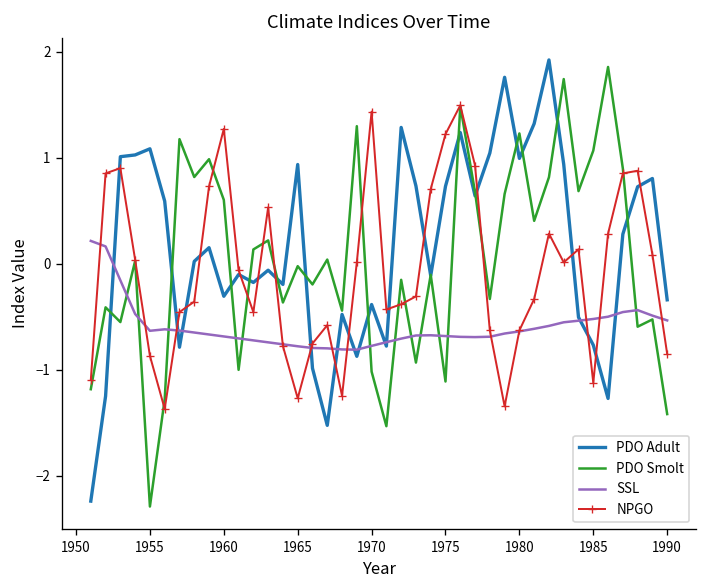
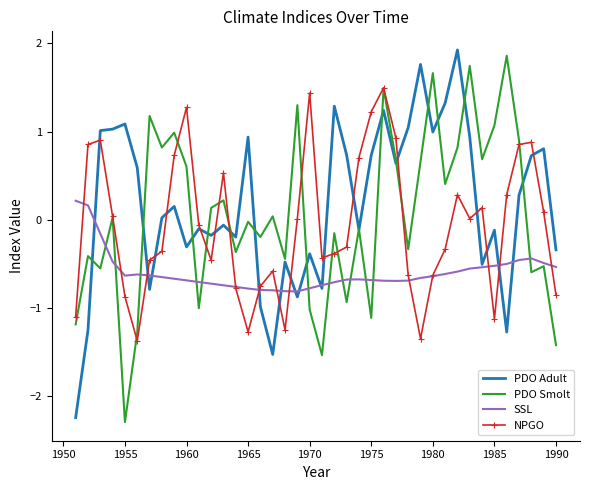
  {
    "PDO Adult": {
      "1955": 1.1,
      "1960": -0.3,
      "1965": 0.9,
      "1970": -0.4,
      "1975": 0.7,
      "1980": 1.0,
-     "1985": -0.8,
+     "1985": -0.1,
      "1990": -0.3
    },
    "PDO Smolt": {
      "1955": -2.3,
      "1960": 0.6,
      "1965": 0.0,
      "1970": -1.0,
      "1975": -1.1,
-     "1980": 1.2,
+     "1980": 1.7,
      "1985": 1.1,
      "1990": -1.4
    },
    "SSL": {
      "1955": -0.6,
      "1960": -0.7,
      "1965": -0.8,
      "1970": -0.8,
      "1975": -0.7,
      "1985": -0.5,
      "1990": -0.5
    },
    "NPGO": {
      "1955": -0.9,
      "1960": 1.3,
      "1965": -1.3,
      "1970": 1.4,
      "1975": 1.2,
      "1985": -1.1,
      "1990": -0.9
    }
  }
